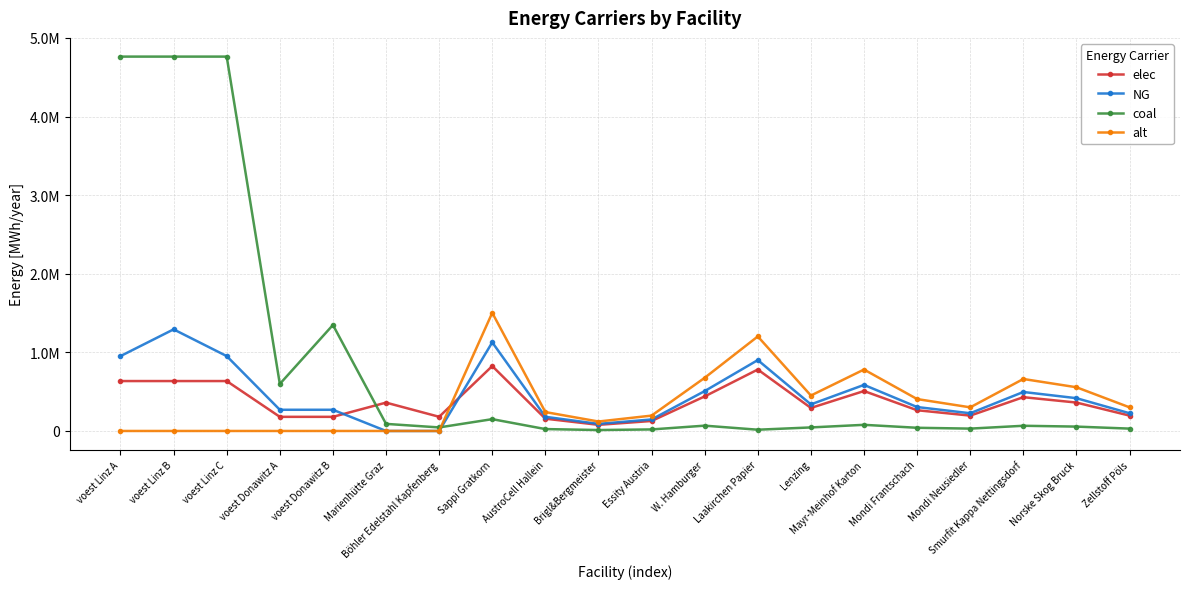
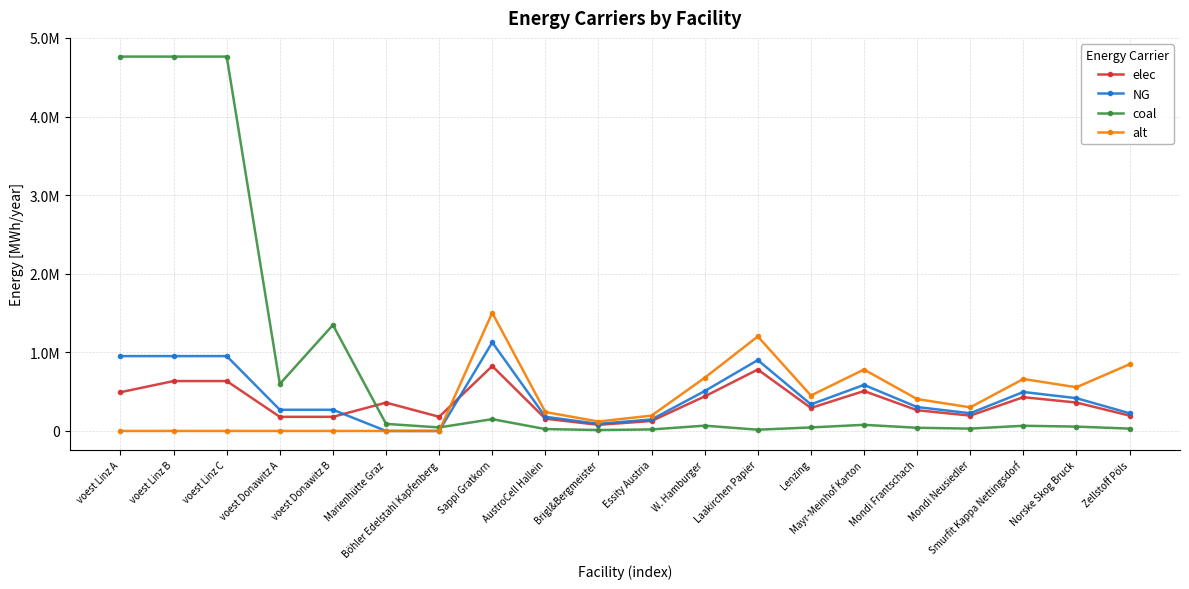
  {
    "elec": {
-     "voest Linz A": 600000,
+     "voest Linz A": 500000,
      "voest Linz B": 600000,
      "voest Linz C": 600000,
      "voest Donawitz A": 200000,
      "voest Donawitz B": 200000,
      "Marienhütte Graz": 400000,
      "Böhler Edelstahl Kapfenberg": 200000,
      "Sappi Gratkorn": 800000,
      "W. Hamburger": 400000,
      "Laakirchen Papier": 800000,
      "Lenzing": 300000,
      "Mayr-Meinhof Karton": 500000,
      "Mondi Frantschach": 300000,
      "Smurfit Kappa Nettingsdorf": 400000,
      "Norske Skog Bruck": 400000
    },
    "NG": {
      "voest Linz A": 1000000,
-     "voest Linz B": 1300000,
+     "voest Linz B": 1000000,
      "voest Linz C": 1000000,
      "voest Donawitz A": 300000,
      "voest Donawitz B": 300000,
      "Sappi Gratkorn": 1100000,
      "W. Hamburger": 500000,
      "Laakirchen Papier": 900000,
      "Lenzing": 300000,
      "Mayr-Meinhof Karton": 600000,
      "Mondi Frantschach": 300000,
      "Smurfit Kappa Nettingsdorf": 500000,
      "Norske Skog Bruck": 400000
    },
    "coal": {
      "voest Linz A": 4800000,
      "voest Linz B": 4800000,
      "voest Linz C": 4800000,
      "voest Donawitz A": 600000,
      "voest Donawitz B": 1300000,
      "Marienhütte Graz": 100000,
      "Böhler Edelstahl Kapfenberg": 0,
      "Sappi Gratkorn": 200000,
      "AustroCell Hallein": 0,
      "Brigl&Bergmeister": 0,
      "Essity Austria": 0,
      "W. Hamburger": 100000,
      "Laakirchen Papier": 0,
      "Lenzing": 0,
      "Mayr-Meinhof Karton": 100000,
      "Mondi Frantschach": 0,
      "Mondi Neusiedler": 0,
      "Smurfit Kappa Nettingsdorf": 100000,
      "Norske Skog Bruck": 100000,
      "Zellstoff Pöls": 0
    },
    "alt": {
      "voest Linz A": 0,
      "voest Linz B": 0,
      "voest Linz C": 0,
      "voest Donawitz A": 0,
      "voest Donawitz B": 0,
      "Sappi Gratkorn": 1500000,
      "AustroCell Hallein": 200000,
      "Essity Austria": 200000,
      "W. Hamburger": 700000,
      "Laakirchen Papier": 1200000,
      "Lenzing": 500000,
      "Mayr-Meinhof Karton": 800000,
      "Mondi Frantschach": 400000,
      "Mondi Neusiedler": 300000,
      "Smurfit Kappa Nettingsdorf": 700000,
      "Norske Skog Bruck": 600000,
-     "Zellstoff Pöls": 300000
+     "Zellstoff Pöls": 800000
    }
  }
